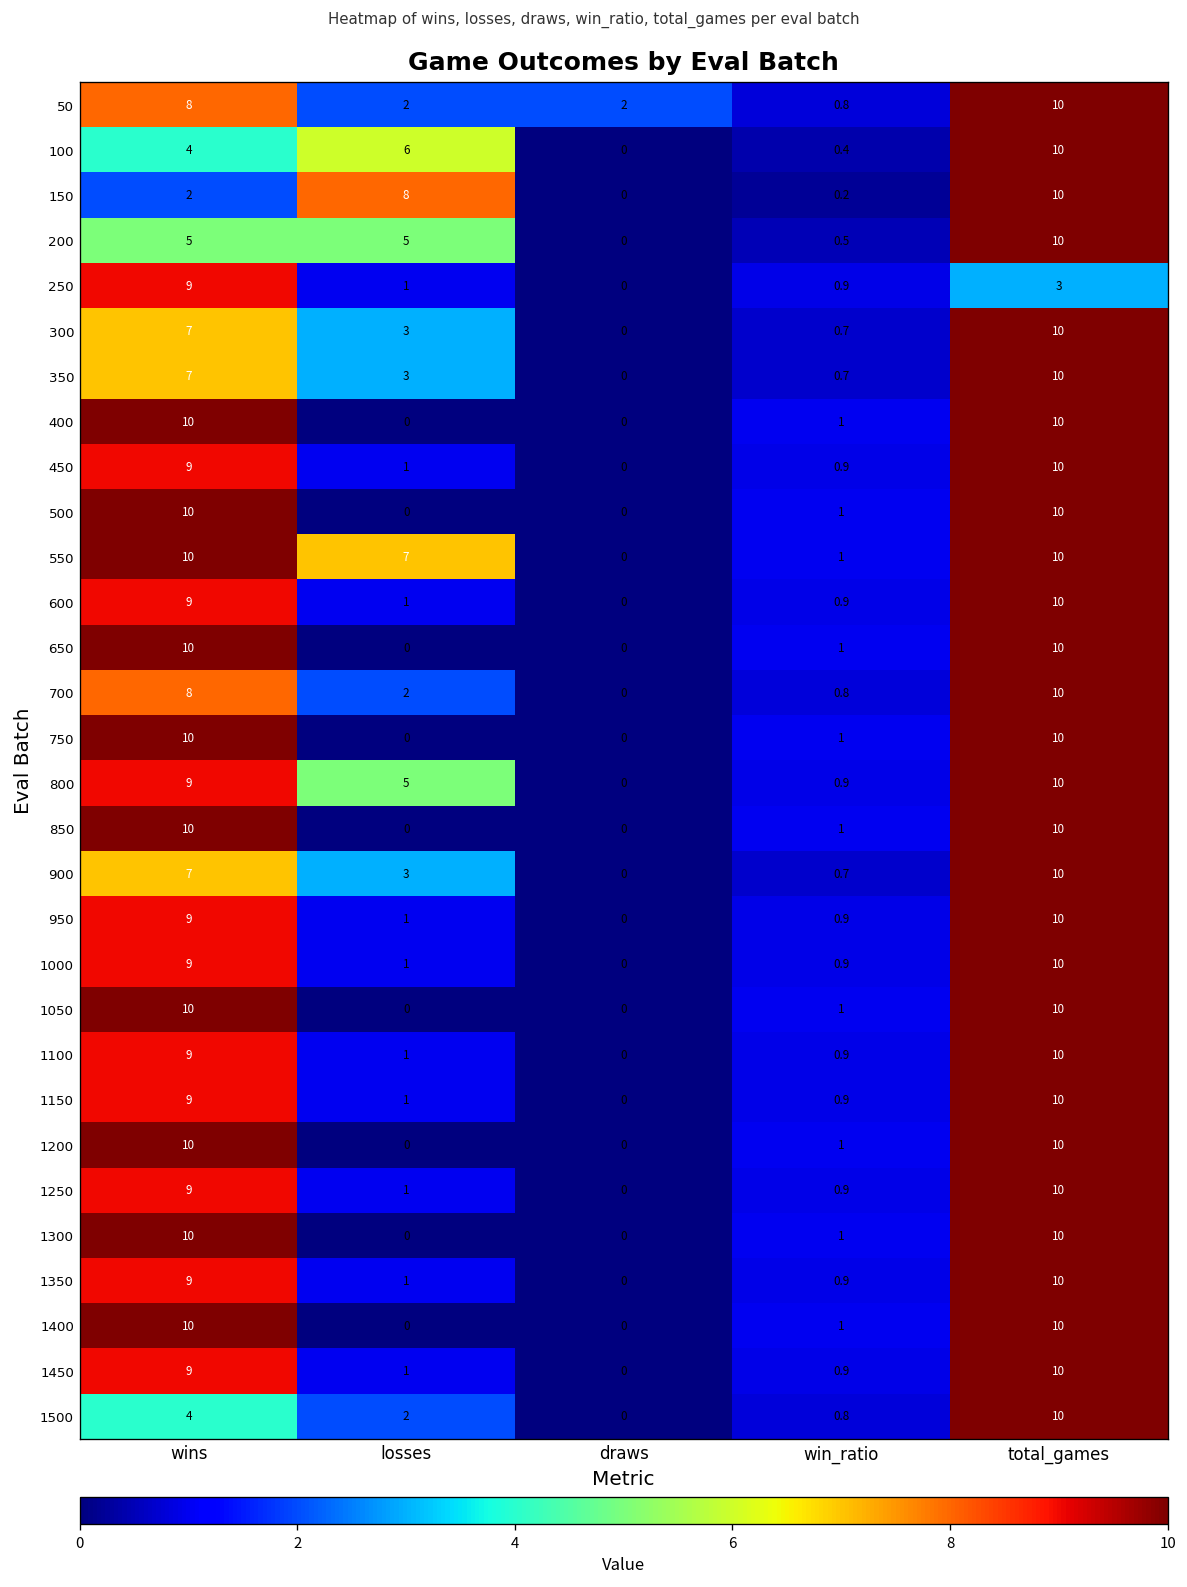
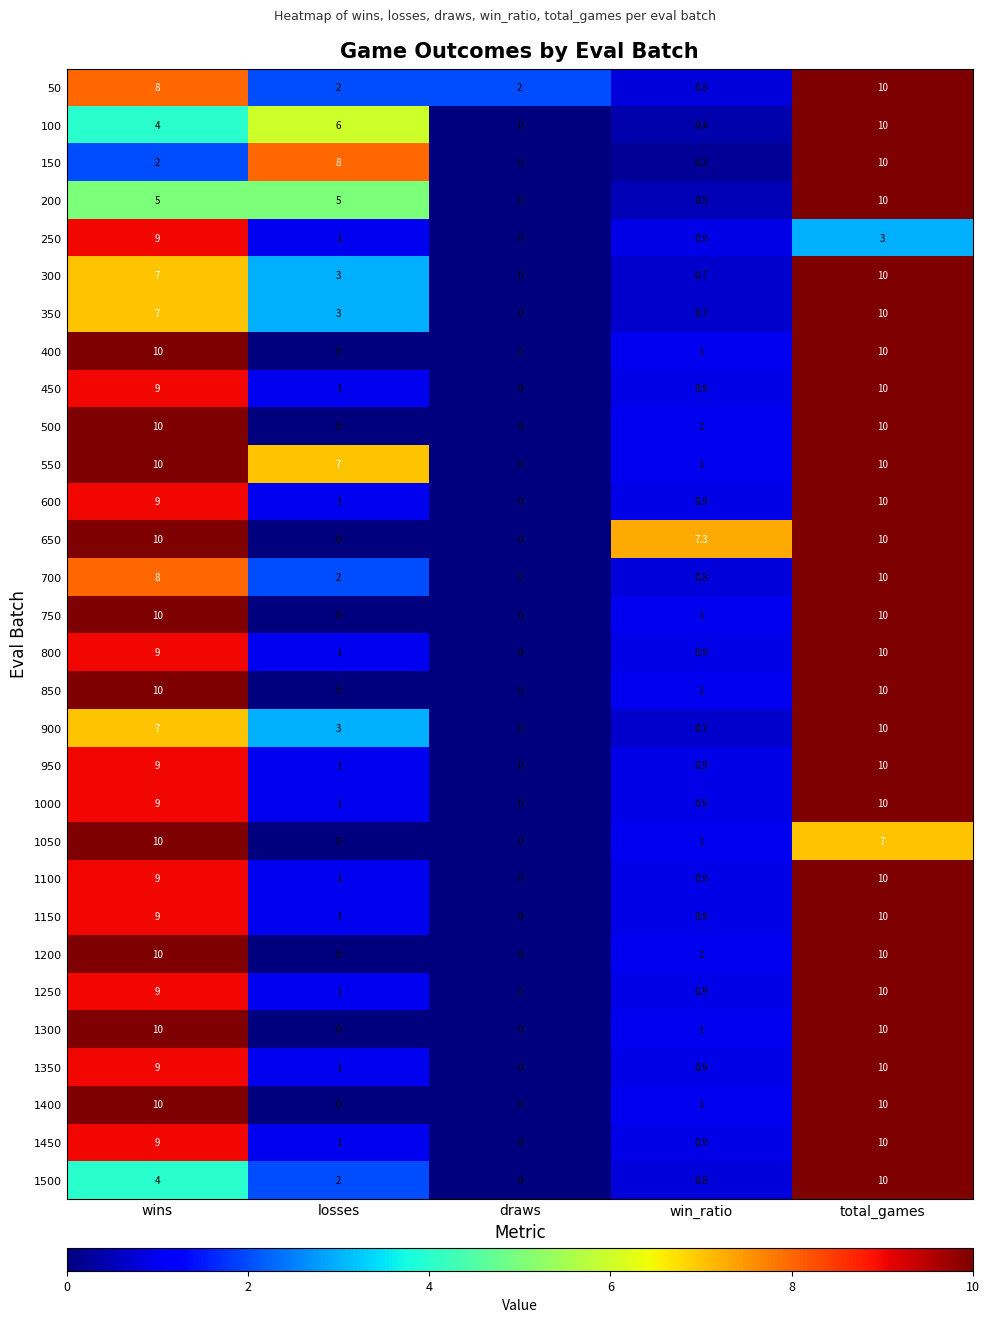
  {
    "50": {
      "wins": 8,
      "losses": 2,
      "draws": 2,
      "win_ratio": 0.8,
      "total_games": 10
    },
    "100": {
      "wins": 4,
      "losses": 6,
      "draws": 0,
      "win_ratio": 0.4,
      "total_games": 10
    },
    "150": {
      "wins": 2,
      "losses": 8,
      "draws": 0,
      "win_ratio": 0.2,
      "total_games": 10
    },
    "200": {
      "wins": 5,
      "losses": 5,
      "draws": 0,
      "win_ratio": 0.5,
      "total_games": 10
    },
    "250": {
      "wins": 9,
      "losses": 1,
      "draws": 0,
      "win_ratio": 0.9,
      "total_games": 3
    },
    "300": {
      "wins": 7,
      "losses": 3,
      "draws": 0,
      "win_ratio": 0.7,
      "total_games": 10
    },
    "350": {
      "wins": 7,
      "losses": 3,
      "draws": 0,
      "win_ratio": 0.7,
      "total_games": 10
    },
    "400": {
      "wins": 10,
      "losses": 0,
      "draws": 0,
      "win_ratio": 1,
      "total_games": 10
    },
    "450": {
      "wins": 9,
      "losses": 1,
      "draws": 0,
      "win_ratio": 0.9,
      "total_games": 10
    },
    "500": {
      "wins": 10,
      "losses": 0,
      "draws": 0,
      "win_ratio": 1,
      "total_games": 10
    },
    "550": {
      "wins": 10,
      "losses": 7,
      "draws": 0,
      "win_ratio": 1,
      "total_games": 10
    },
    "600": {
      "wins": 9,
      "losses": 1,
      "draws": 0,
      "win_ratio": 0.9,
      "total_games": 10
    },
    "650": {
      "wins": 10,
      "losses": 0,
      "draws": 0,
-     "win_ratio": 1,
+     "win_ratio": 7.3,
      "total_games": 10
    },
    "700": {
      "wins": 8,
      "losses": 2,
      "draws": 0,
      "win_ratio": 0.8,
      "total_games": 10
    },
    "750": {
      "wins": 10,
      "losses": 0,
      "draws": 0,
      "win_ratio": 1,
      "total_games": 10
    },
    "800": {
      "wins": 9,
-     "losses": 5,
+     "losses": 1,
      "draws": 0,
      "win_ratio": 0.9,
      "total_games": 10
    },
    "850": {
      "wins": 10,
      "losses": 0,
      "draws": 0,
      "win_ratio": 1,
      "total_games": 10
    },
    "900": {
      "wins": 7,
      "losses": 3,
      "draws": 0,
      "win_ratio": 0.7,
      "total_games": 10
    },
    "950": {
      "wins": 9,
      "losses": 1,
      "draws": 0,
      "win_ratio": 0.9,
      "total_games": 10
    },
    "1000": {
      "wins": 9,
      "losses": 1,
      "draws": 0,
      "win_ratio": 0.9,
      "total_games": 10
    },
    "1050": {
      "wins": 10,
      "losses": 0,
      "draws": 0,
      "win_ratio": 1,
-     "total_games": 10
+     "total_games": 7
    },
    "1100": {
      "wins": 9,
      "losses": 1,
      "draws": 0,
      "win_ratio": 0.9,
      "total_games": 10
    },
    "1150": {
      "wins": 9,
      "losses": 1,
      "draws": 0,
      "win_ratio": 0.9,
      "total_games": 10
    },
    "1200": {
      "wins": 10,
      "losses": 0,
      "draws": 0,
      "win_ratio": 1,
      "total_games": 10
    },
    "1250": {
      "wins": 9,
      "losses": 1,
      "draws": 0,
      "win_ratio": 0.9,
      "total_games": 10
    },
    "1300": {
      "wins": 10,
      "losses": 0,
      "draws": 0,
      "win_ratio": 1,
      "total_games": 10
    },
    "1350": {
      "wins": 9,
      "losses": 1,
      "draws": 0,
      "win_ratio": 0.9,
      "total_games": 10
    },
    "1400": {
      "wins": 10,
      "losses": 0,
      "draws": 0,
      "win_ratio": 1,
      "total_games": 10
    },
    "1450": {
      "wins": 9,
      "losses": 1,
      "draws": 0,
      "win_ratio": 0.9,
      "total_games": 10
    },
    "1500": {
      "wins": 4,
      "losses": 2,
      "draws": 0,
      "win_ratio": 0.8,
      "total_games": 10
    }
  }
